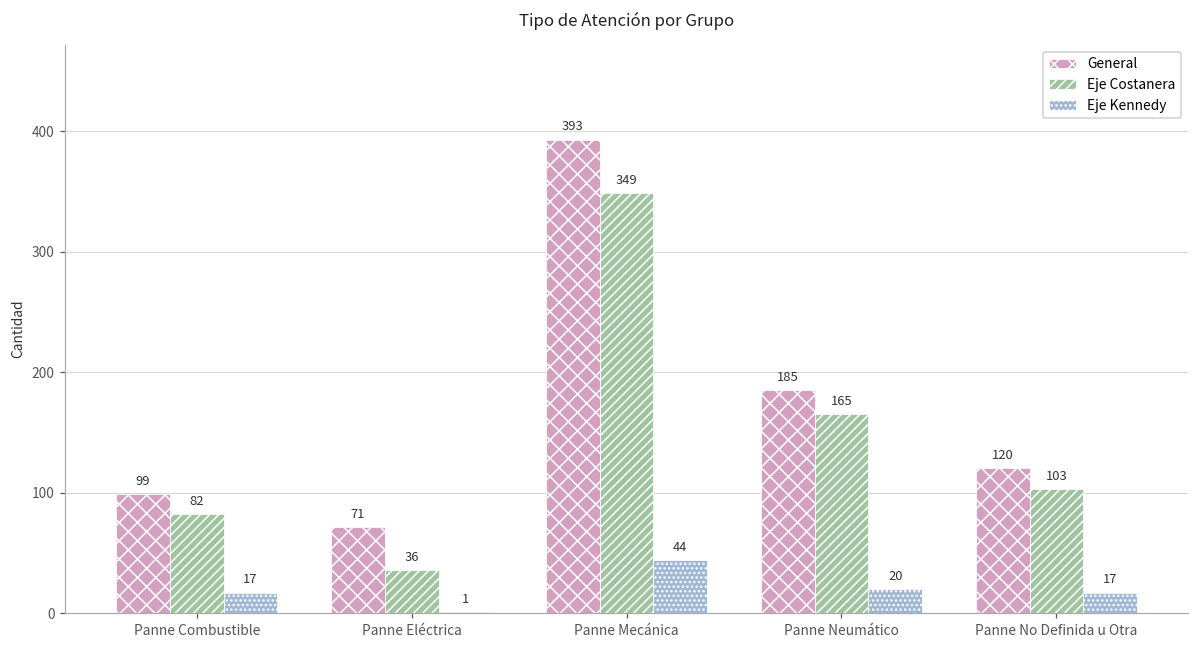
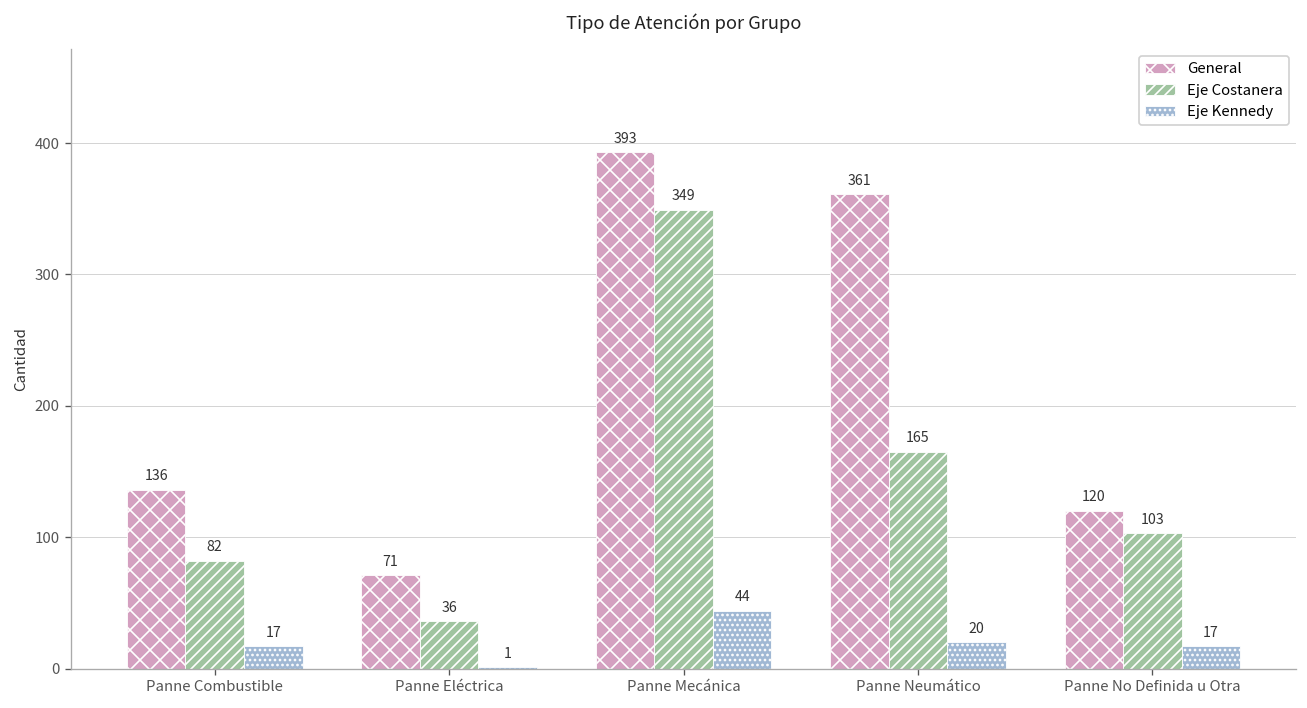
  {
    "General": {
-     "Panne Combustible": 99,
+     "Panne Combustible": 136,
      "Panne Eléctrica": 71,
      "Panne Mecánica": 393,
-     "Panne Neumático": 185,
+     "Panne Neumático": 361,
      "Panne No Definida u Otra": 120
    }
  }
